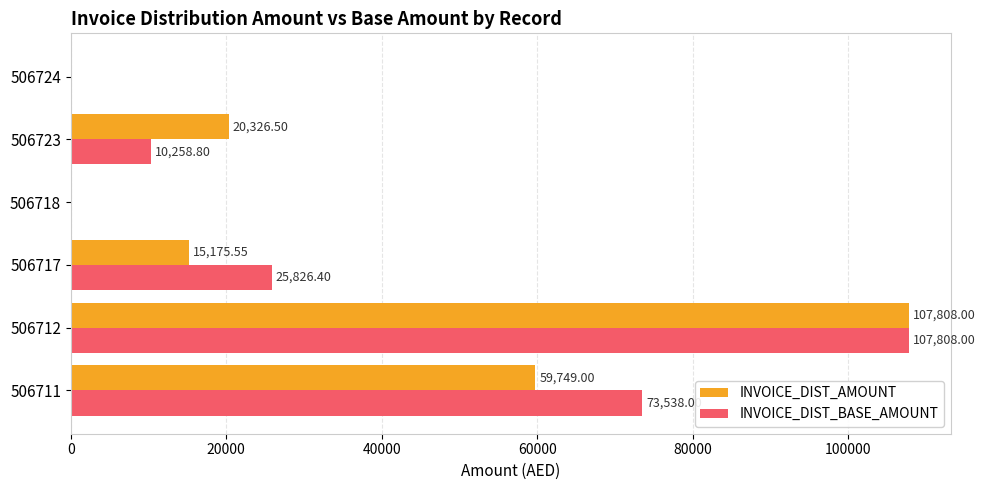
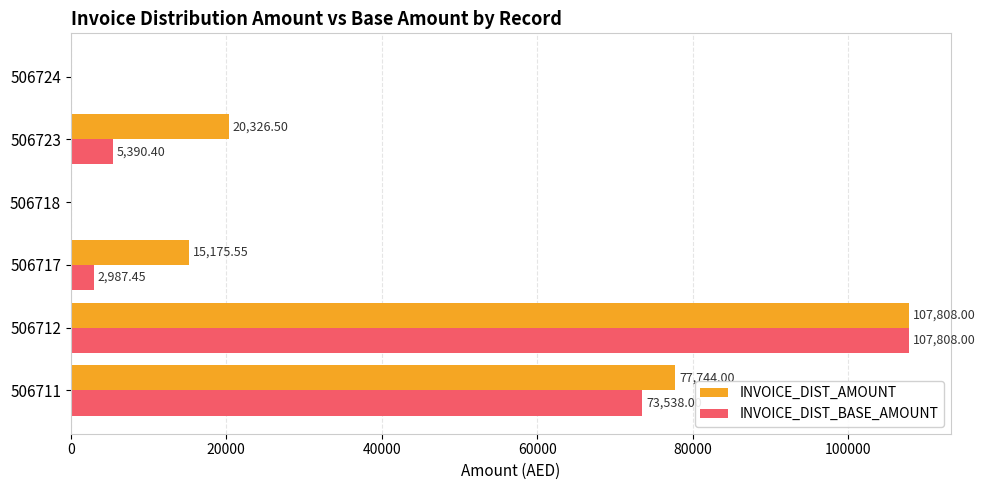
  {
    "INVOICE_DIST_AMOUNT": {
      "506724": "0",
      "506718": "0",
-     "506711": "60000"
+     "506711": "78000"
    },
    "INVOICE_DIST_BASE_AMOUNT": {
-     "506723": "10,258.80",
-     "506717": "25,826.40",
+     "506723": "5,390.40",
+     "506717": "2,987.45",
      "506712": "107,808.00"
    }
  }
